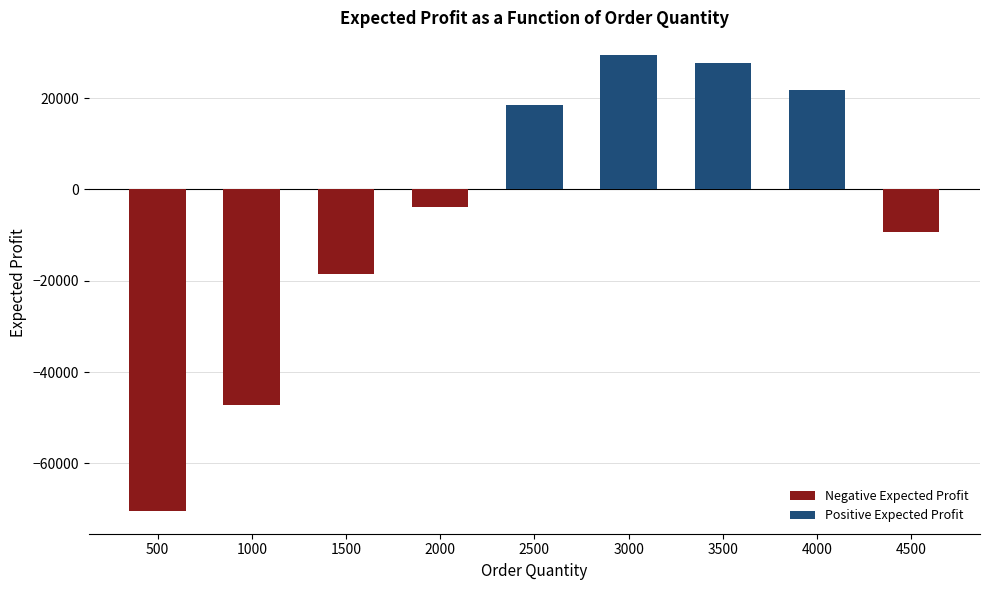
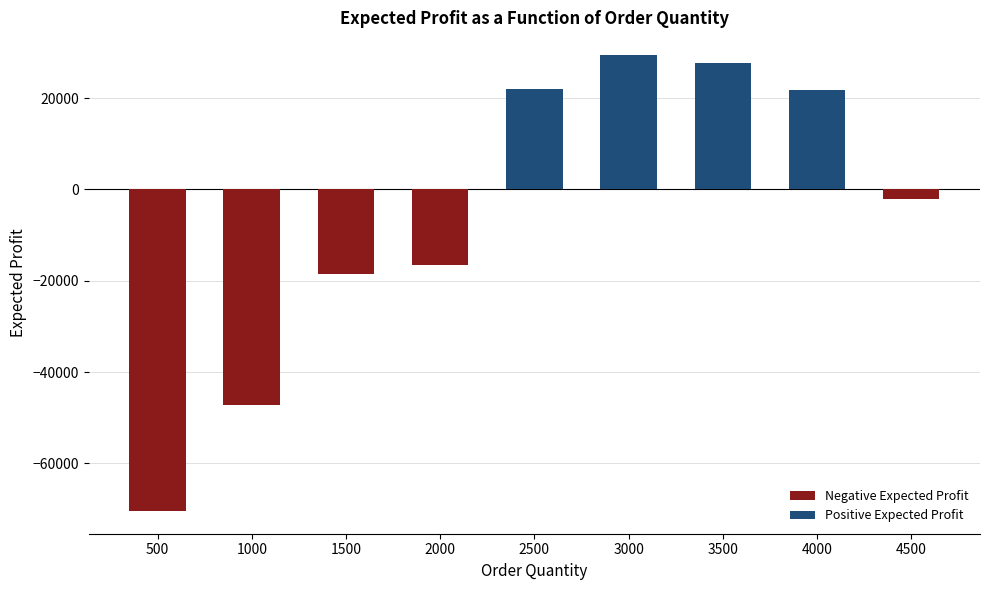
  {
    "Negative Expected Profit": {
      "500": -70000,
      "1000": -47000,
      "1500": -18000,
-     "2000": -4000,
+     "2000": -17000,
      "2500": 0,
      "3000": 0,
      "3500": 0,
      "4000": 0,
-     "4500": -9000
+     "4500": -2000
    },
    "Positive Expected Profit": {
      "500": 0,
      "1000": 0,
      "1500": 0,
      "2000": 0,
-     "2500": 18000,
+     "2500": 22000,
      "3000": 29000,
      "3500": 28000,
      "4000": 22000,
      "4500": 0
    }
  }
